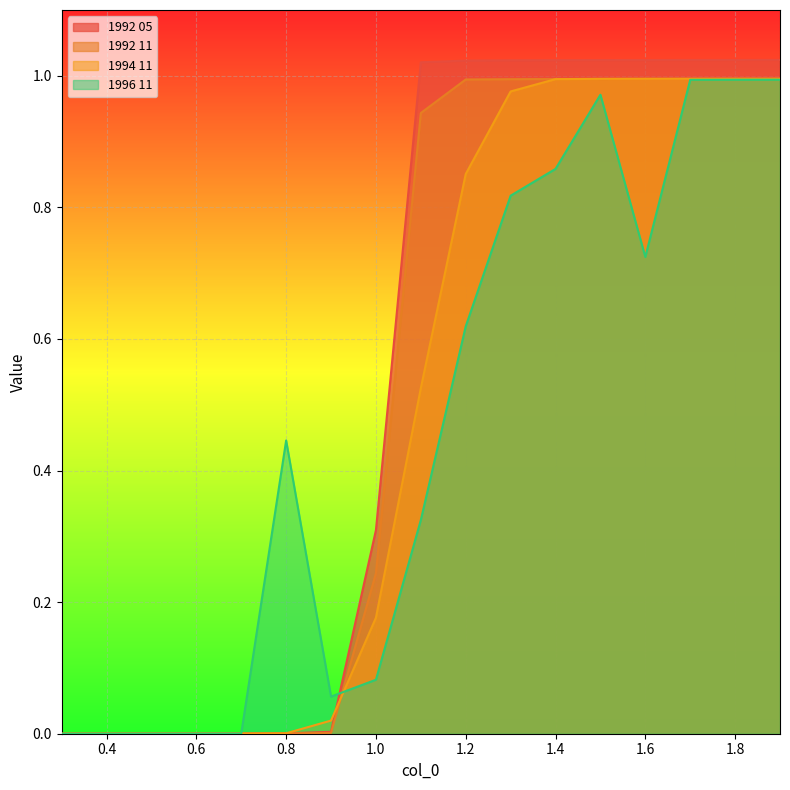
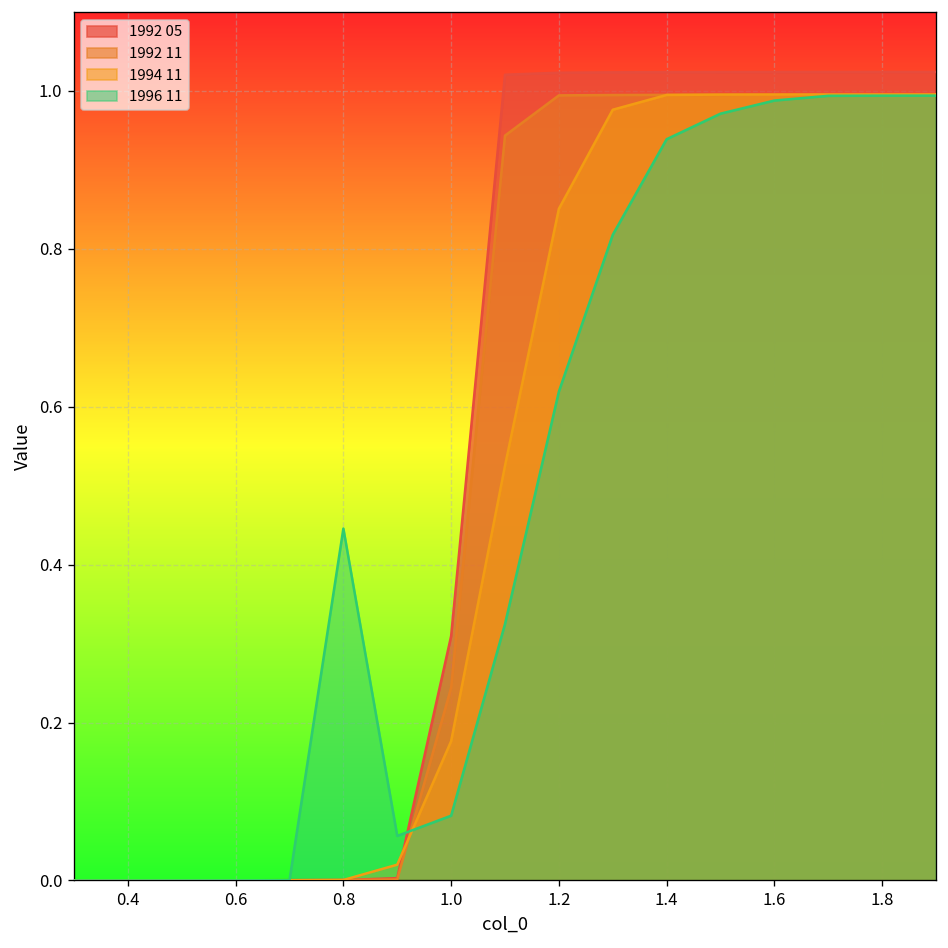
  {
    "1996 11": {
      "0.8": 0.45,
      "1.0": 0.08,
      "1.2": 0.62,
-     "1.4": 0.86,
-     "1.6": 0.72
+     "1.4": 0.94,
+     "1.6": 0.99
    }
  }
